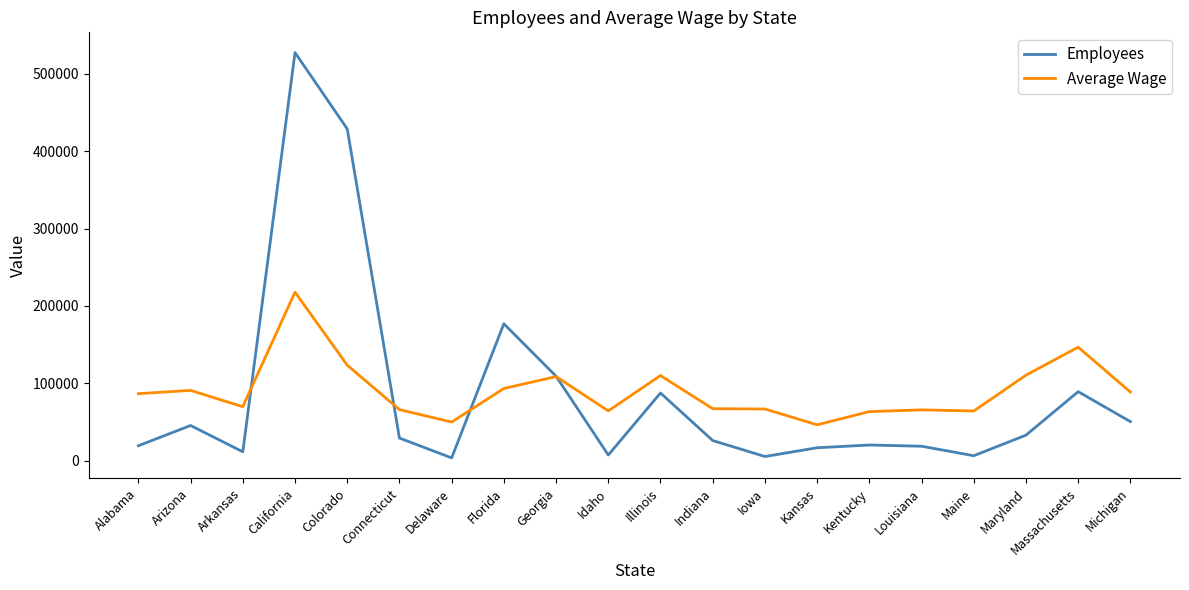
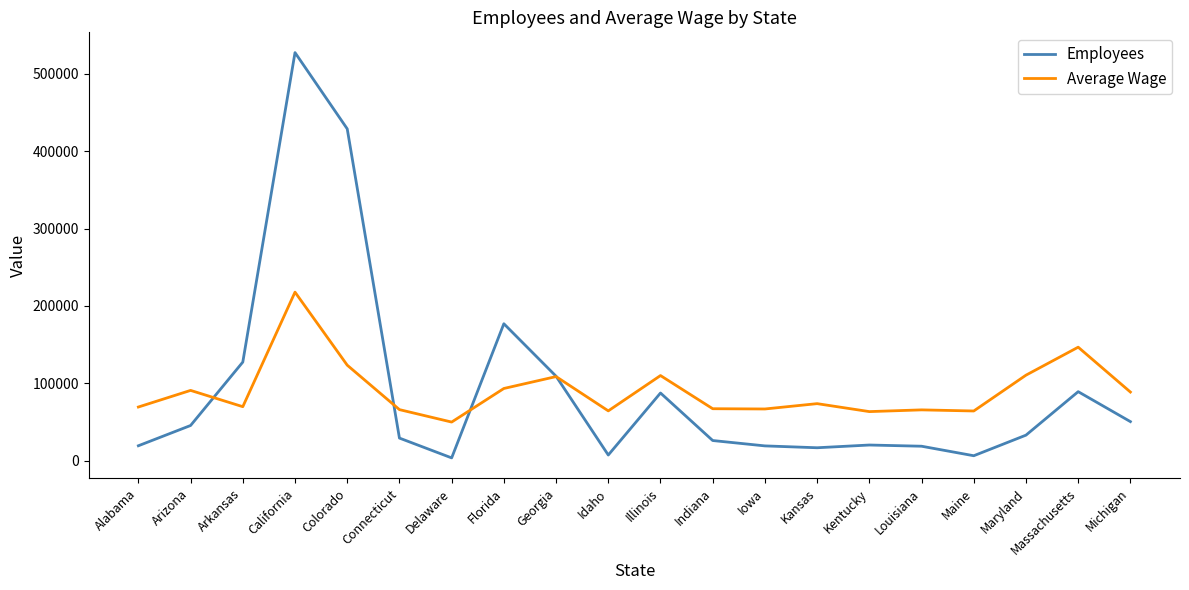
  {
    "Employees": {
      "Alabama": 20000,
      "Arizona": 50000,
-     "Arkansas": 10000,
+     "Arkansas": 130000,
      "California": 530000,
      "Colorado": 430000,
      "Connecticut": 30000,
      "Delaware": 0,
      "Florida": 180000,
      "Idaho": 10000,
      "Illinois": 90000,
      "Indiana": 30000,
-     "Iowa": 10000,
+     "Iowa": 20000,
      "Kansas": 20000,
      "Kentucky": 20000,
      "Louisiana": 20000,
      "Maine": 10000,
      "Maryland": 30000,
      "Massachusetts": 90000,
      "Michigan": 50000
    },
    "Average Wage": {
-     "Alabama": 90000,
+     "Alabama": 70000,
      "Arizona": 90000,
      "Arkansas": 70000,
      "California": 220000,
      "Colorado": 120000,
      "Connecticut": 70000,
      "Delaware": 50000,
      "Florida": 90000,
      "Idaho": 60000,
      "Illinois": 110000,
      "Indiana": 70000,
      "Iowa": 70000,
-     "Kansas": 50000,
+     "Kansas": 70000,
      "Kentucky": 60000,
      "Louisiana": 70000,
      "Maine": 60000,
      "Maryland": 110000,
      "Massachusetts": 150000,
      "Michigan": 90000
    }
  }
